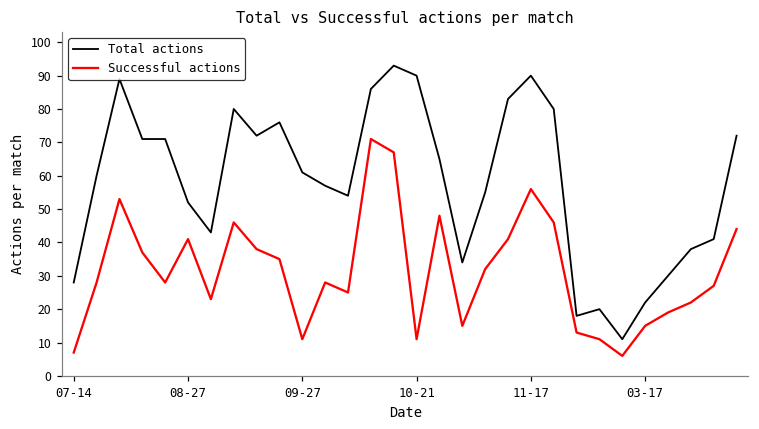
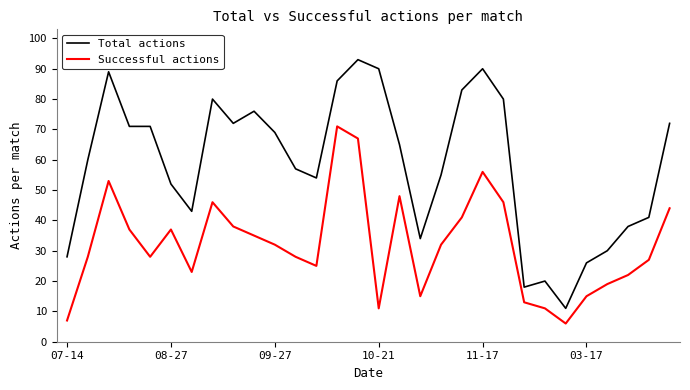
  {
    "Total actions": {
      "07-14": 28,
      "08-27": 52,
-     "09-27": 61,
+     "09-27": 69,
      "10-21": 90,
      "11-17": 90,
-     "03-17": 22
+     "03-17": 26
    },
    "Successful actions": {
      "07-14": 7,
-     "08-27": 41,
-     "09-27": 11,
+     "08-27": 37,
+     "09-27": 32,
      "10-21": 11,
      "11-17": 56,
      "03-17": 15
    }
  }
